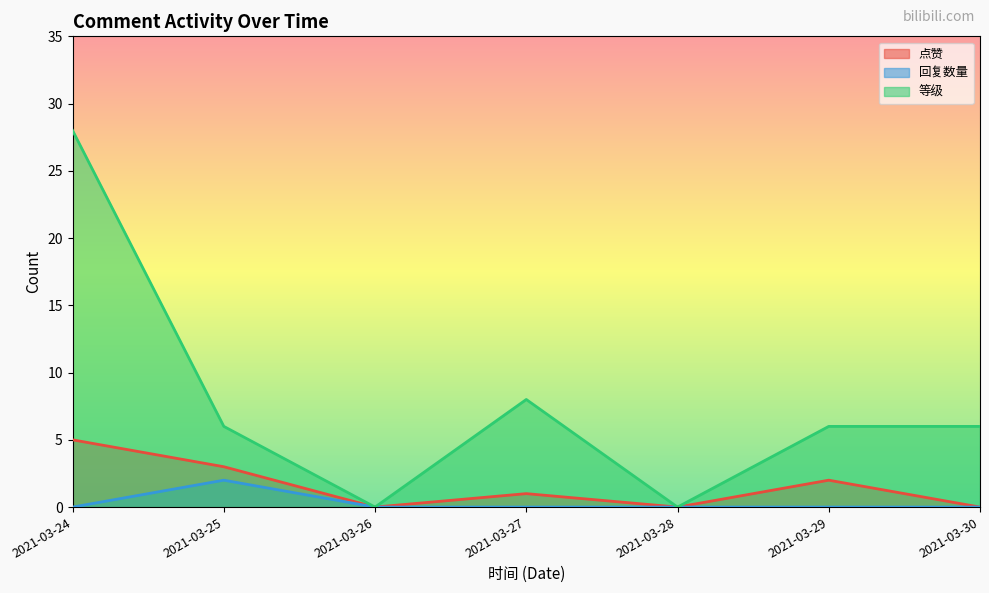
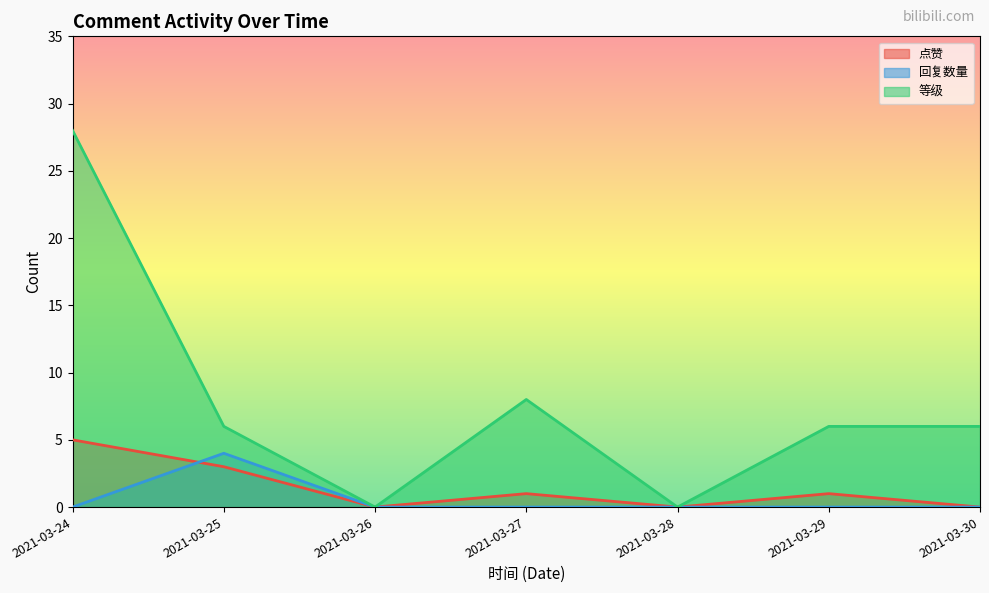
  {
    "点赞": {
      "2021-03-24": 5,
      "2021-03-25": 3,
      "2021-03-27": 1,
-     "2021-03-29": 2
+     "2021-03-29": 1
    },
    "回复数量": {
      "2021-03-24": 0,
-     "2021-03-25": 2,
+     "2021-03-25": 4,
      "2021-03-27": 0,
      "2021-03-29": 0
    },
    "等级": {
      "2021-03-24": 28,
      "2021-03-25": 6,
      "2021-03-27": 8,
      "2021-03-29": 6,
      "2021-03-30": 6
    }
  }
